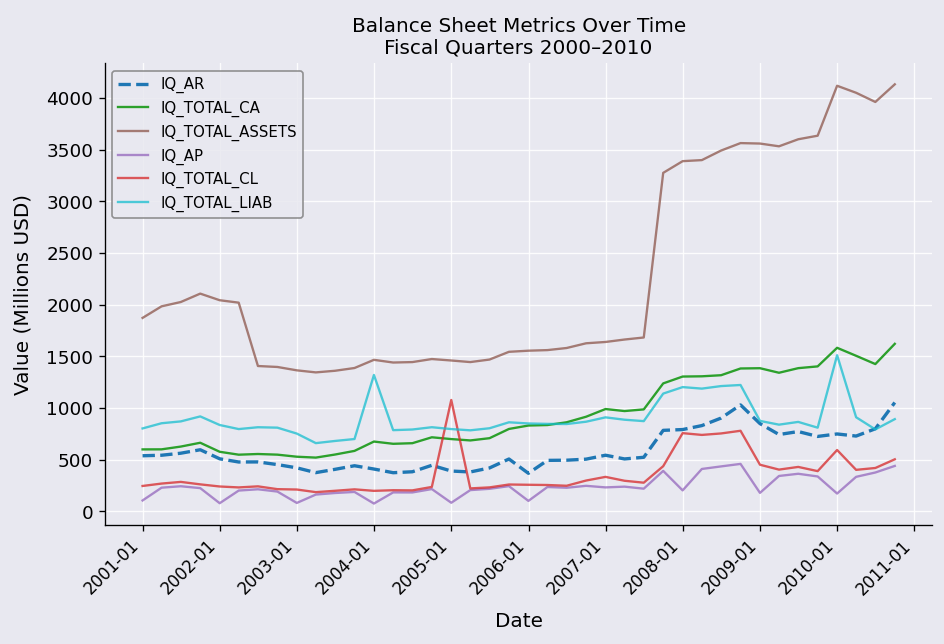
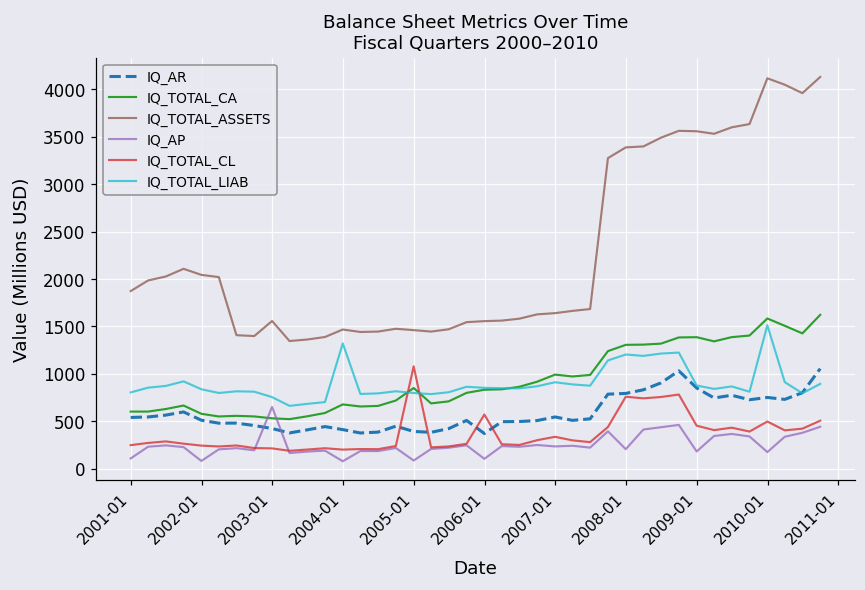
  {
    "IQ_AR": {
      "2001-01": 500,
      "2002-01": 500,
      "2003-01": 400,
      "2004-01": 400,
      "2005-01": 400,
      "2006-01": 400,
      "2007-01": 500,
      "2008-01": 800,
      "2010-01": 700
    },
    "IQ_TOTAL_CA": {
      "2001-01": 600,
      "2002-01": 600,
      "2003-01": 500,
      "2004-01": 700,
-     "2005-01": 700,
+     "2005-01": 800,
      "2007-01": 1000,
      "2008-01": 1300,
      "2009-01": 1400,
      "2010-01": 1600
    },
    "IQ_TOTAL_ASSETS": {
      "2001-01": 1900,
      "2002-01": 2000,
-     "2003-01": 1400,
+     "2003-01": 1600,
      "2004-01": 1500,
      "2005-01": 1500,
      "2006-01": 1600,
      "2007-01": 1600,
      "2008-01": 3400,
      "2009-01": 3600,
      "2010-01": 4100
    },
    "IQ_AP": {
      "2001-01": 100,
      "2002-01": 100,
-     "2003-01": 100,
+     "2003-01": 600,
      "2004-01": 100,
      "2005-01": 100,
      "2006-01": 100,
      "2007-01": 200,
      "2008-01": 200,
      "2009-01": 200,
      "2010-01": 200
    },
    "IQ_TOTAL_CL": {
      "2001-01": 200,
      "2002-01": 200,
      "2003-01": 200,
      "2004-01": 200,
      "2005-01": 1100,
-     "2006-01": 300,
+     "2006-01": 600,
      "2007-01": 300,
      "2008-01": 800,
      "2009-01": 500,
-     "2010-01": 600
+     "2010-01": 500
    },
    "IQ_TOTAL_LIAB": {
      "2001-01": 800,
      "2002-01": 800,
      "2003-01": 800,
      "2004-01": 1300,
      "2005-01": 800,
      "2007-01": 900,
      "2008-01": 1200,
      "2010-01": 1500
    }
  }
